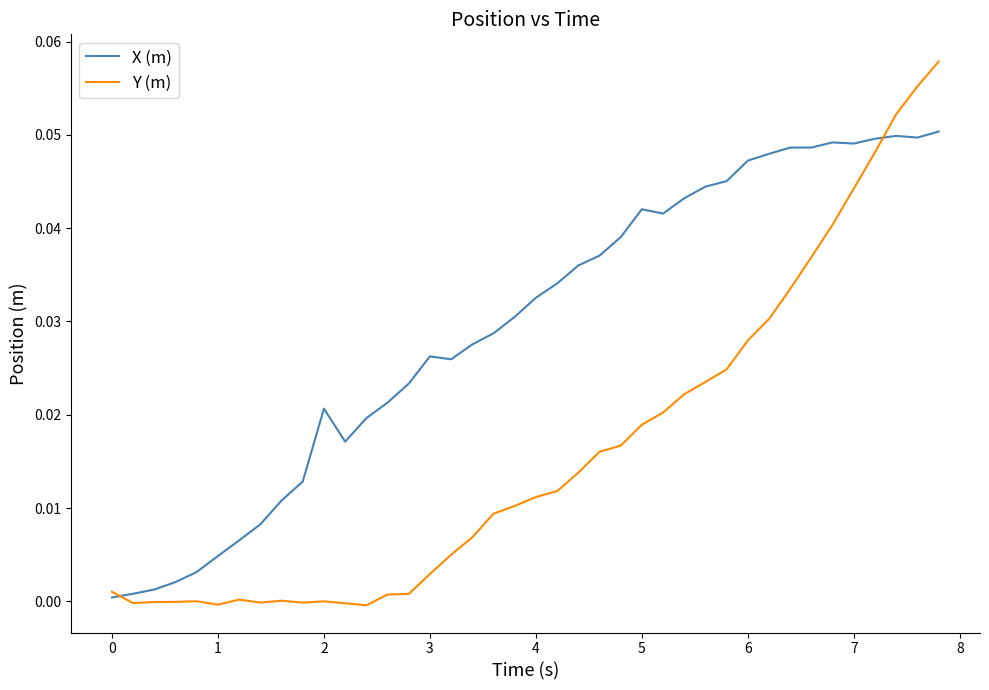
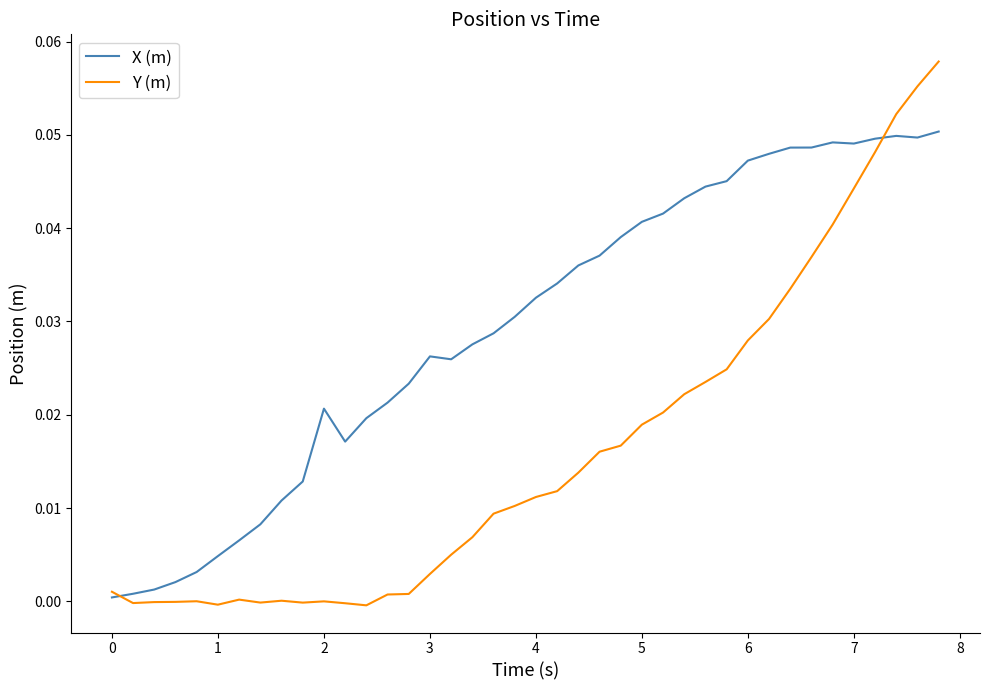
  {
    "X (m)": {
      "0": 0.000,
      "1": 0.005,
      "2": 0.021,
      "3": 0.026,
      "4": 0.033,
-     "5": 0.042,
+     "5": 0.041,
      "6": 0.047,
      "7": 0.049
    },
    "Y (m)": {
      "0": 0.001,
      "1": 0.000,
      "2": 0.000,
      "3": 0.003,
      "4": 0.011,
      "5": 0.019,
      "6": 0.028,
      "7": 0.044
    }
  }
